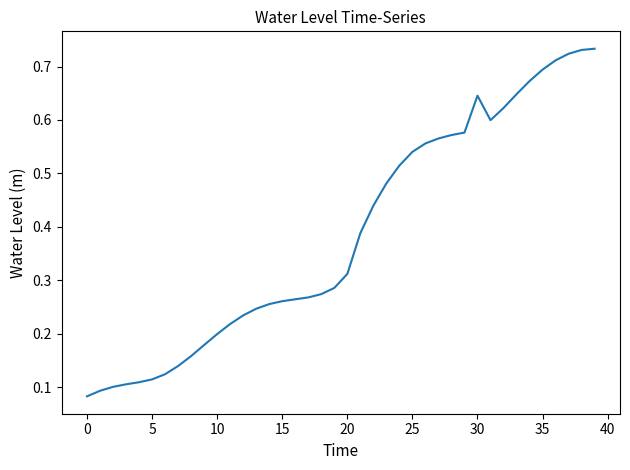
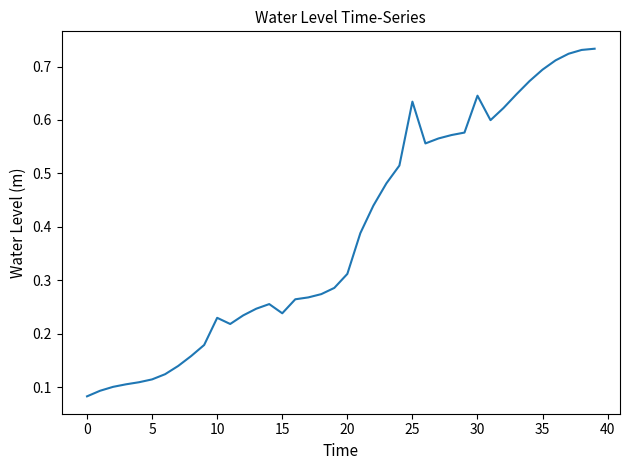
  {
    "0": 0.08,
    "5": 0.11,
-   "10": 0.20,
-   "15": 0.26,
+   "10": 0.23,
+   "15": 0.24,
    "20": 0.31,
-   "25": 0.54,
+   "25": 0.63,
    "30": 0.65,
    "35": 0.69
  }
